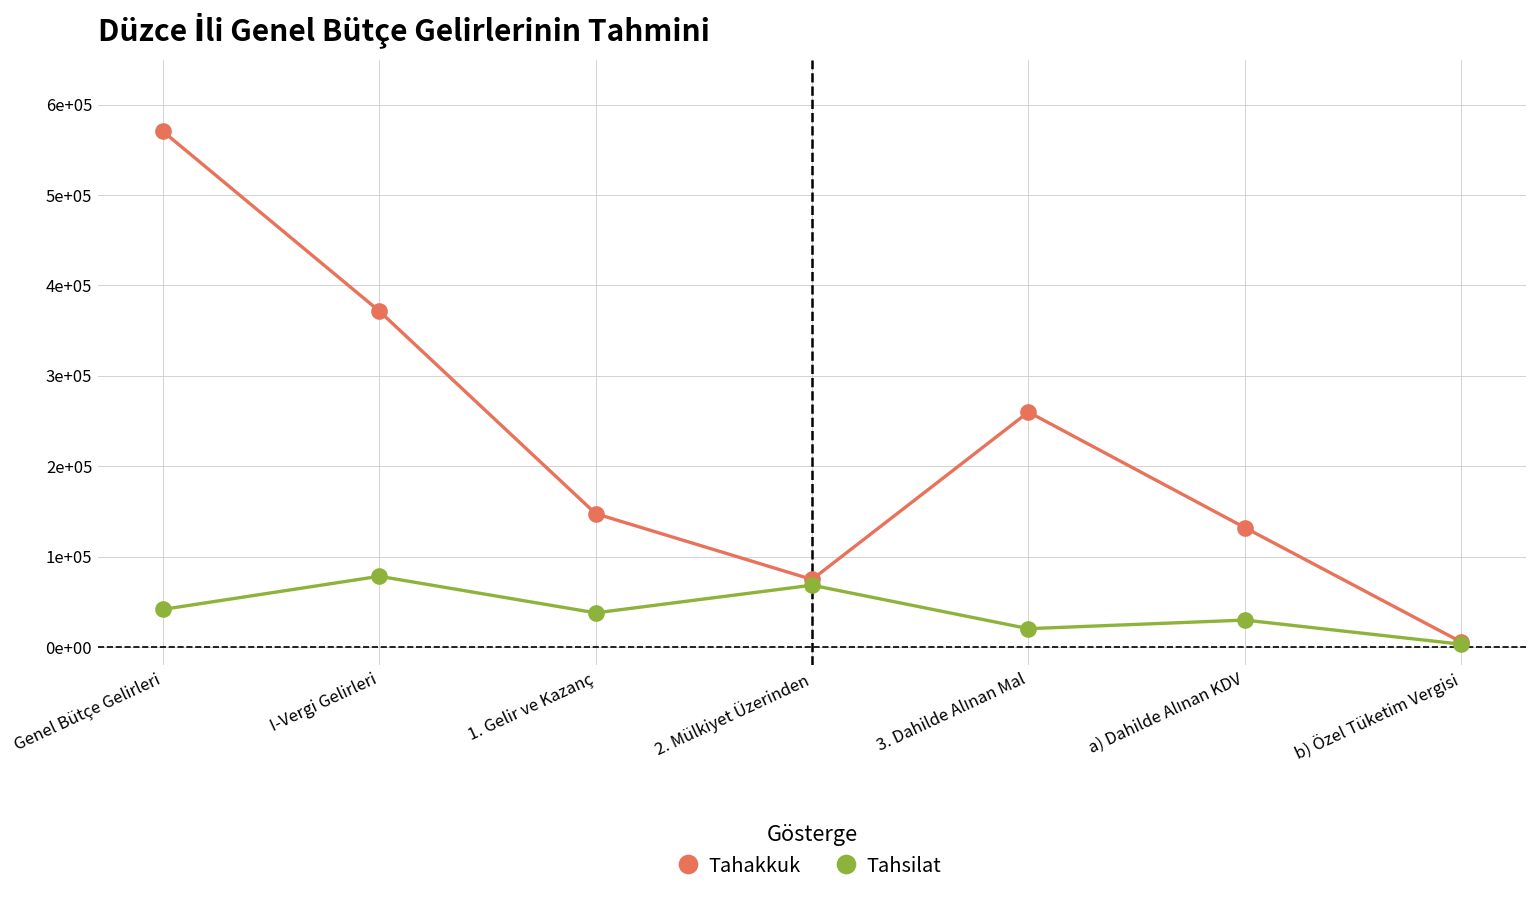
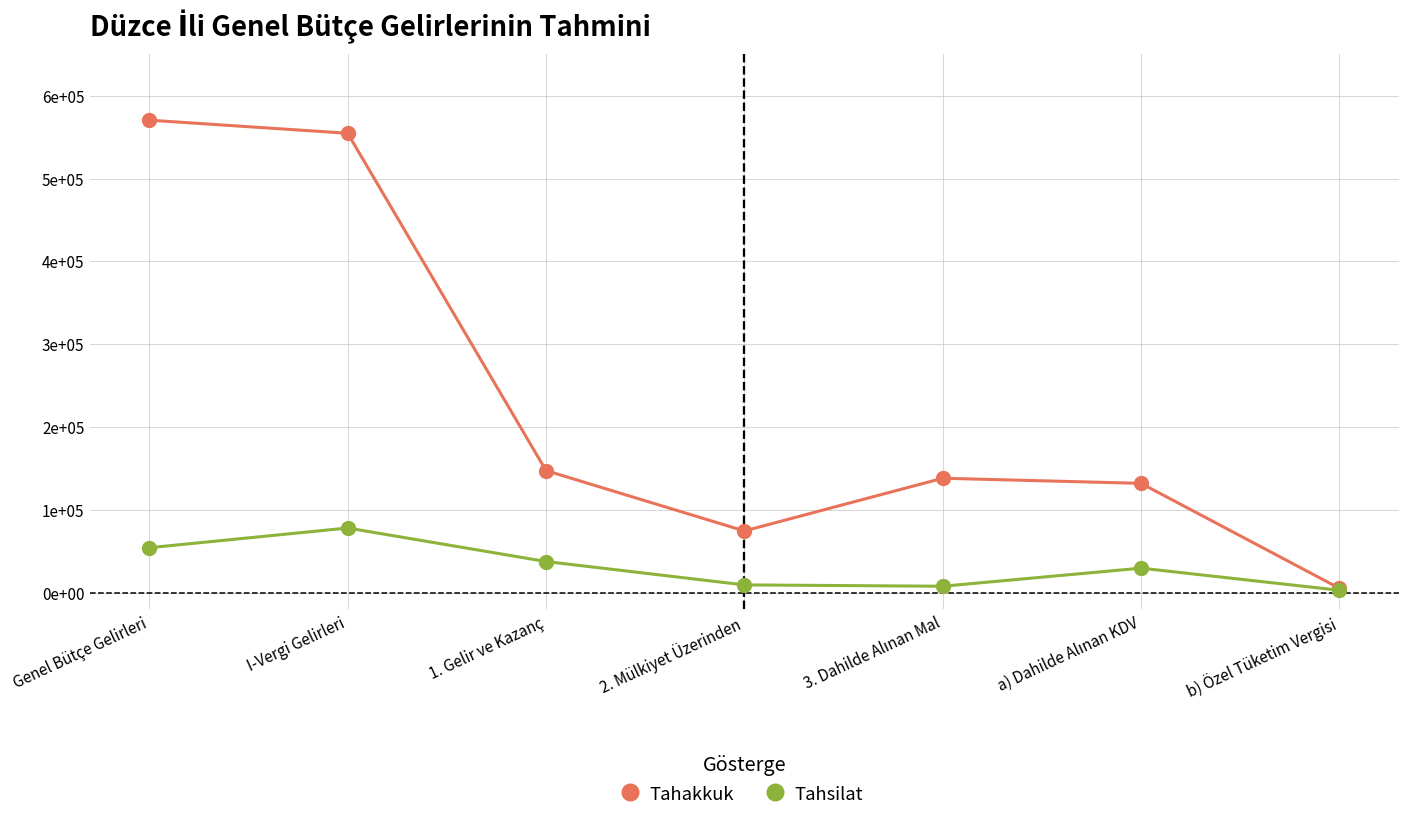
  {
    "Tahakkuk": {
      "Genel Bütçe Gelirleri": 570000,
-     "I-Vergi Gelirleri": 370000,
+     "I-Vergi Gelirleri": 550000,
      "1. Gelir ve Kazanç": 150000,
      "2. Mülkiyet Üzerinden": 70000,
-     "3. Dahilde Alınan Mal": 260000,
+     "3. Dahilde Alınan Mal": 140000,
      "a) Dahilde Alınan KDV": 130000
    },
    "Tahsilat": {
-     "Genel Bütçe Gelirleri": 40000,
+     "Genel Bütçe Gelirleri": 50000,
      "I-Vergi Gelirleri": 80000,
      "1. Gelir ve Kazanç": 40000,
-     "2. Mülkiyet Üzerinden": 70000,
-     "3. Dahilde Alınan Mal": 20000,
+     "2. Mülkiyet Üzerinden": 10000,
+     "3. Dahilde Alınan Mal": 10000,
      "a) Dahilde Alınan KDV": 30000
    }
  }
